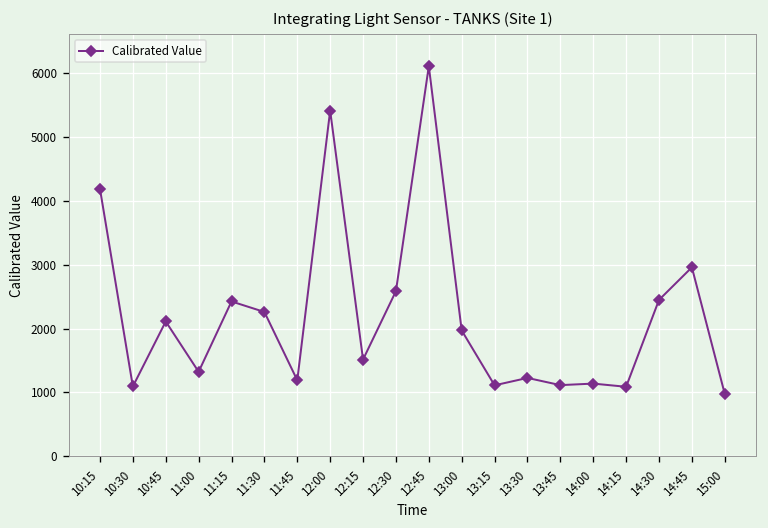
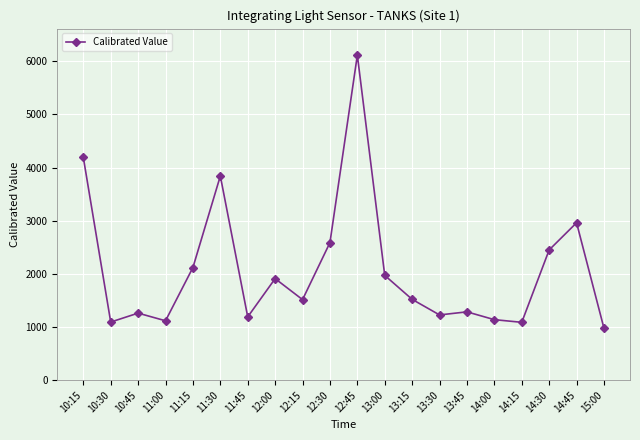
  {
    "10:15": 4200,
    "10:30": 1100,
-   "10:45": 2100,
-   "11:00": 1300,
-   "11:15": 2400,
-   "11:30": 2300,
+   "10:45": 1300,
+   "11:00": 1100,
+   "11:15": 2100,
+   "11:30": 3800,
    "11:45": 1200,
-   "12:00": 5400,
+   "12:00": 1900,
    "12:15": 1500,
    "12:30": 2600,
    "12:45": 6100,
    "13:00": 2000,
-   "13:15": 1100,
+   "13:15": 1500,
    "13:30": 1200,
-   "13:45": 1100,
+   "13:45": 1300,
    "14:00": 1100,
    "14:15": 1100,
    "14:30": 2500,
    "14:45": 3000,
    "15:00": 1000
  }
